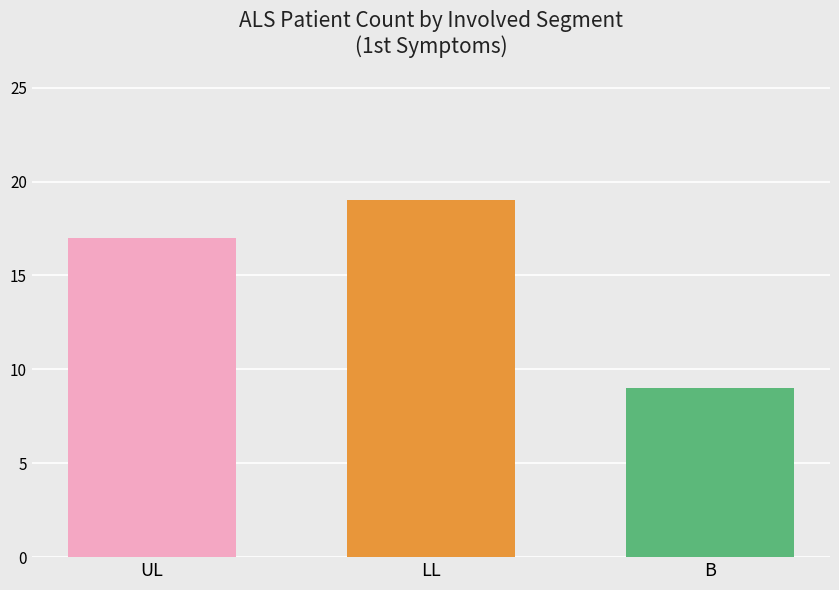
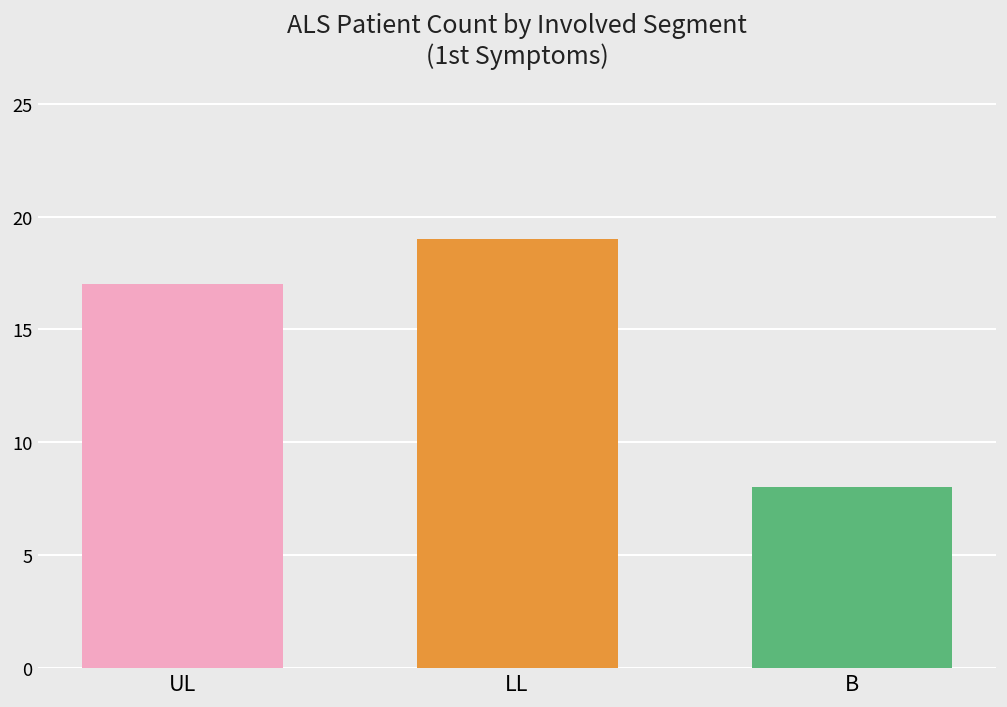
  {
    "UL": 17,
    "LL": 19,
-   "B": 9
+   "B": 8
  }
